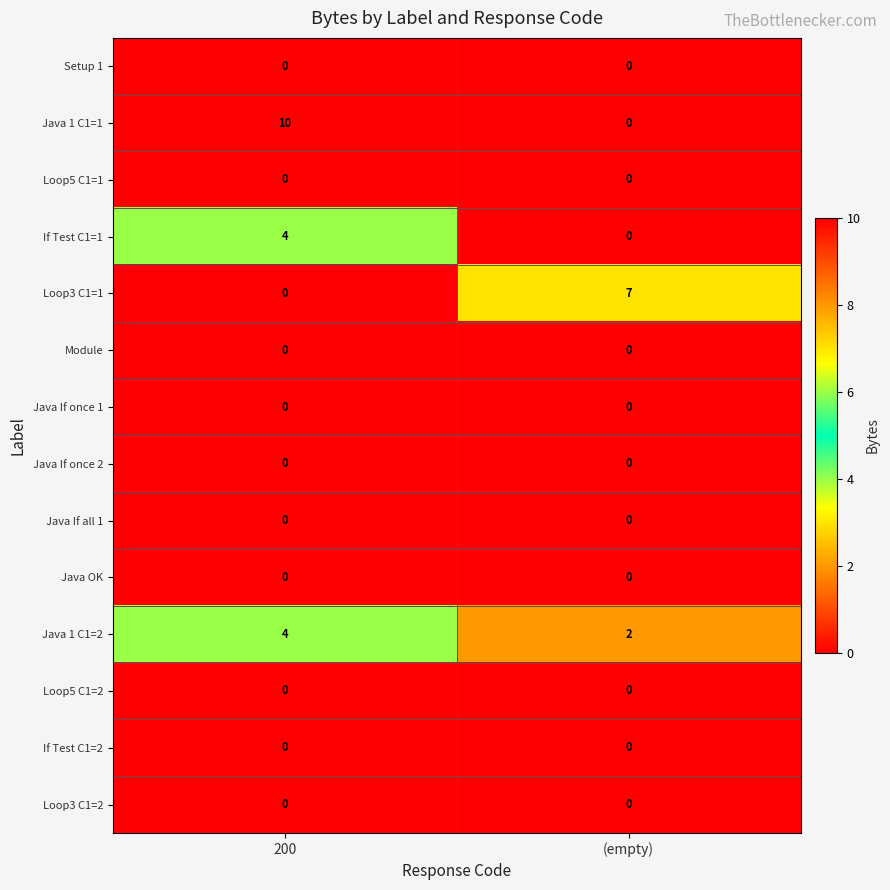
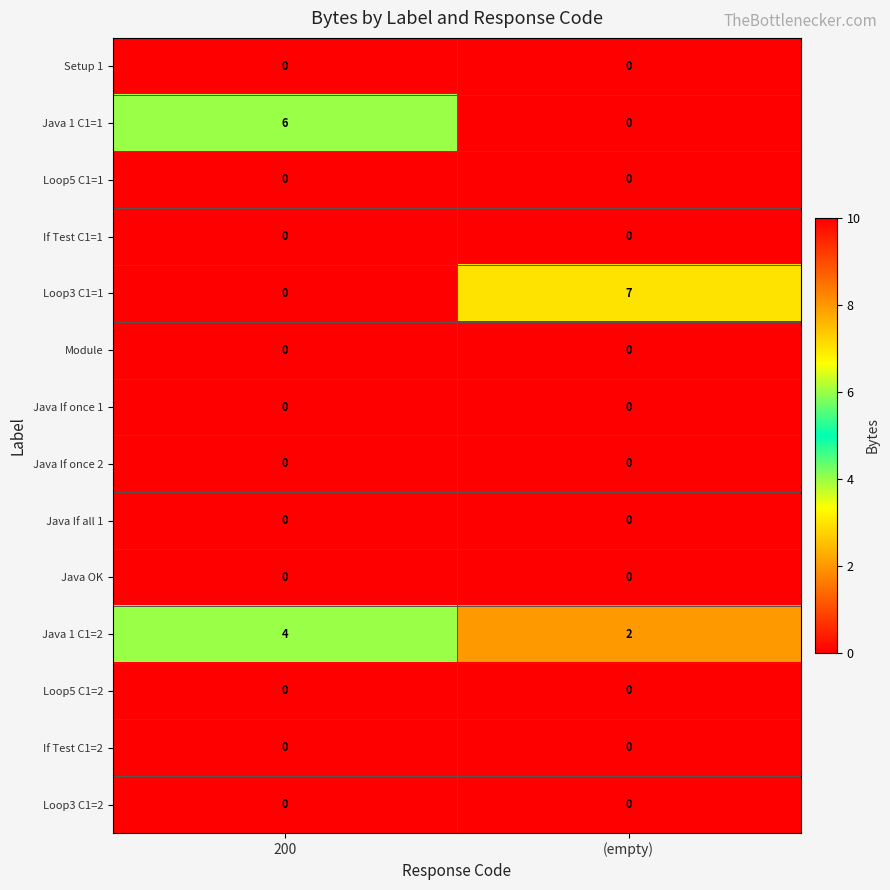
  {
    "Setup 1": {
      "200": 0,
      "(empty)": 0
    },
    "Java 1 C1=1": {
-     "200": 10,
+     "200": 6,
      "(empty)": 0
    },
    "Loop5 C1=1": {
      "200": 0,
      "(empty)": 0
    },
    "If Test C1=1": {
-     "200": 4,
+     "200": 0,
      "(empty)": 0
    },
    "Loop3 C1=1": {
      "200": 0,
      "(empty)": 7
    },
    "Module": {
      "200": 0,
      "(empty)": 0
    },
    "Java If once 1": {
      "200": 0,
      "(empty)": 0
    },
    "Java If once 2": {
      "200": 0,
      "(empty)": 0
    },
    "Java If all 1": {
      "200": 0,
      "(empty)": 0
    },
    "Java OK": {
      "200": 0,
      "(empty)": 0
    },
    "Java 1 C1=2": {
      "200": 4,
      "(empty)": 2
    },
    "Loop5 C1=2": {
      "200": 0,
      "(empty)": 0
    },
    "If Test C1=2": {
      "200": 0,
      "(empty)": 0
    },
    "Loop3 C1=2": {
      "200": 0,
      "(empty)": 0
    }
  }
